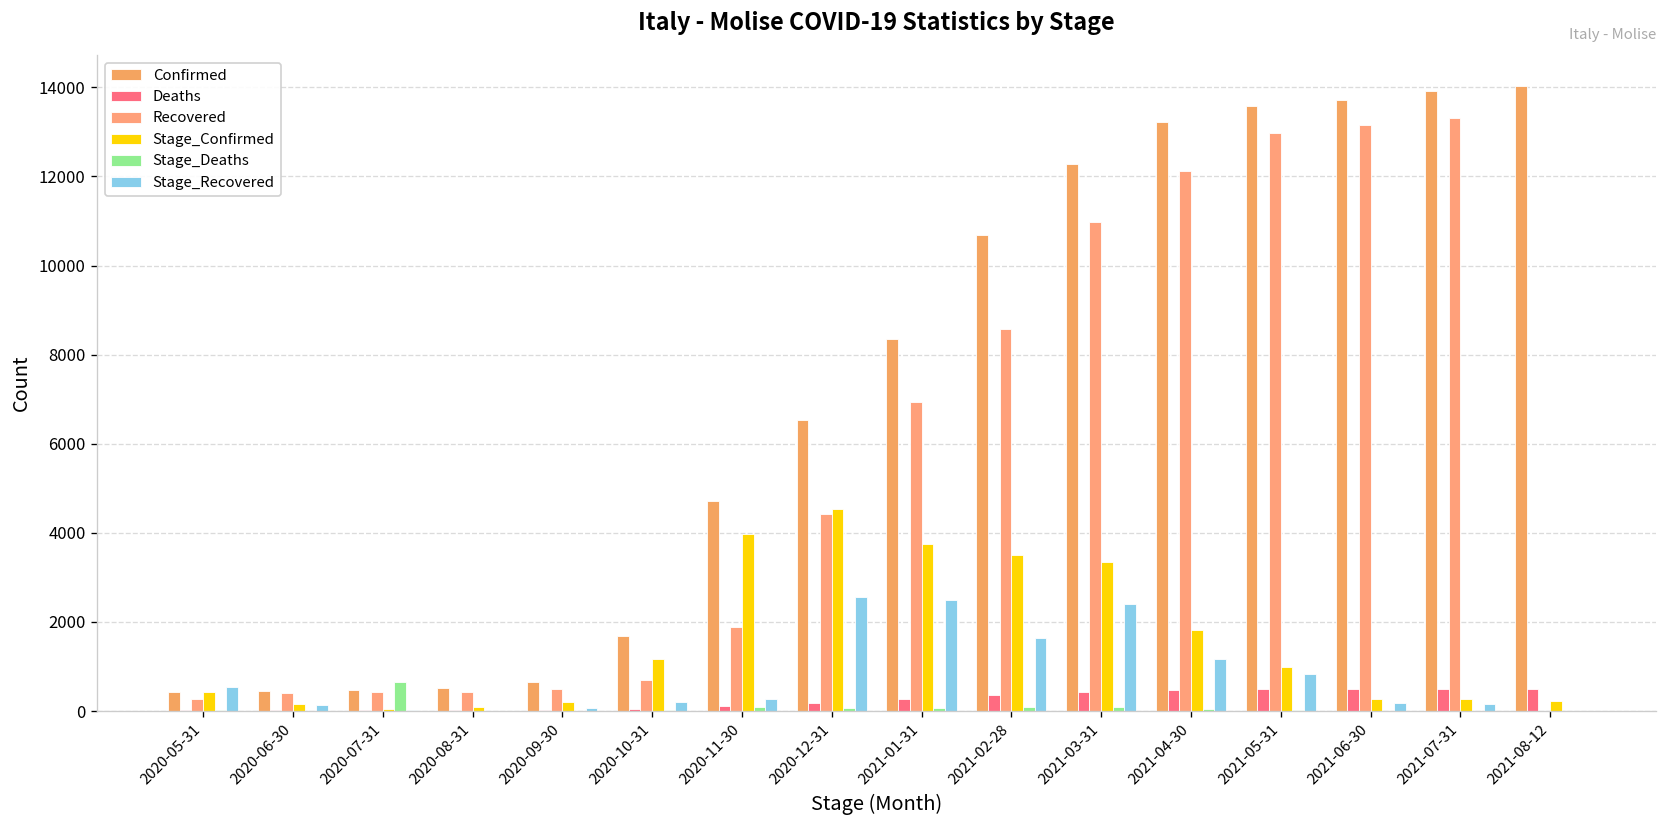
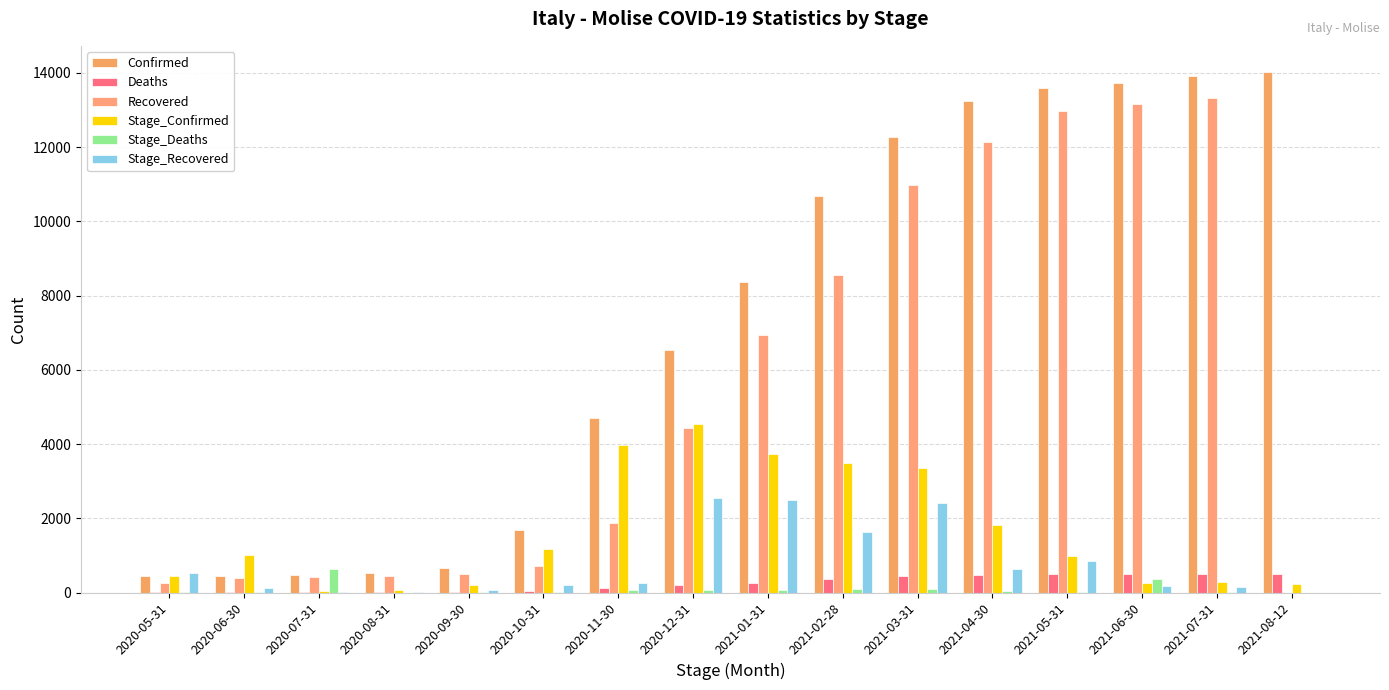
  {
    "Stage_Confirmed": {
      "2020-05-31": 400,
-     "2020-06-30": 200,
+     "2020-06-30": 1000,
      "2020-08-31": 100,
      "2020-09-30": 200,
      "2020-10-31": 1200,
      "2020-11-30": 4000,
      "2020-12-31": 4500,
      "2021-01-31": 3700,
      "2021-02-28": 3500,
      "2021-03-31": 3400,
      "2021-04-30": 1800,
      "2021-05-31": 1000,
      "2021-06-30": 300,
      "2021-07-31": 300,
      "2021-08-12": 200
    },
    "Stage_Deaths": {
      "2020-07-31": 600,
      "2020-08-31": 0,
      "2020-11-30": 100,
      "2020-12-31": 100,
      "2021-01-31": 100,
      "2021-02-28": 100,
      "2021-03-31": 100,
-     "2021-06-30": 0,
+     "2021-06-30": 400,
      "2021-08-12": 0
    },
    "Stage_Recovered": {
      "2020-05-31": 500,
      "2020-06-30": 100,
      "2020-10-31": 200,
      "2020-11-30": 300,
      "2020-12-31": 2600,
      "2021-01-31": 2500,
      "2021-02-28": 1600,
      "2021-03-31": 2400,
-     "2021-04-30": 1200,
+     "2021-04-30": 600,
      "2021-05-31": 800,
      "2021-06-30": 200,
      "2021-07-31": 200,
      "2021-08-12": 0
    }
  }
